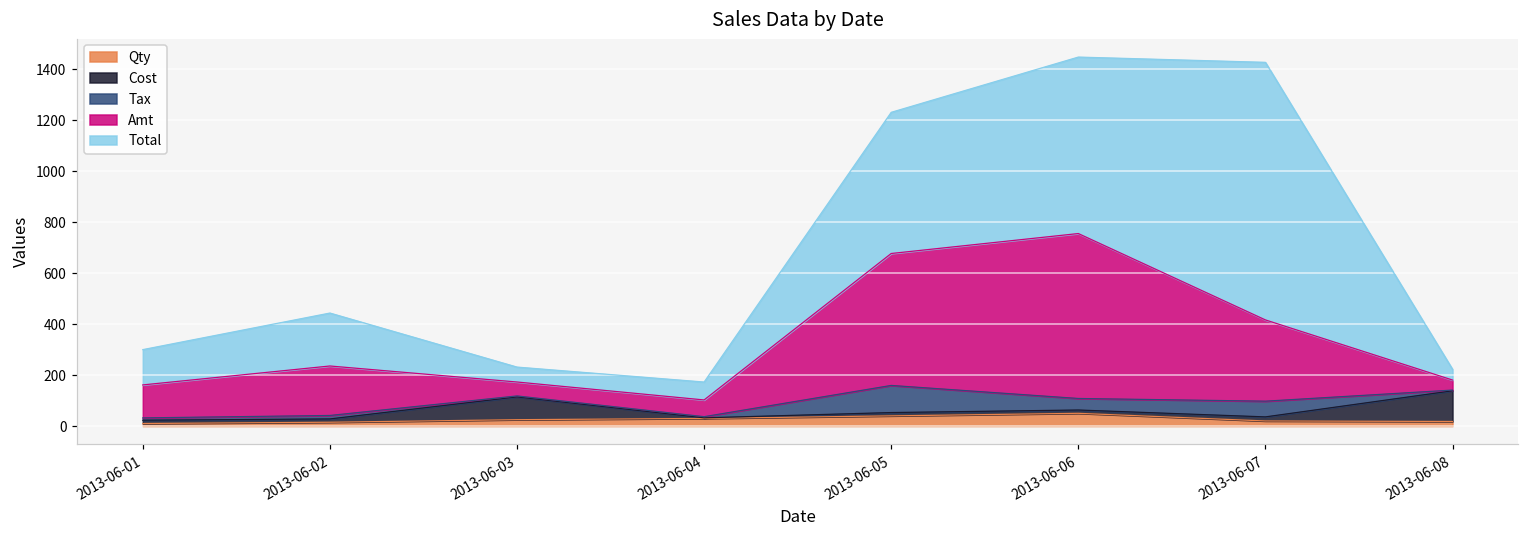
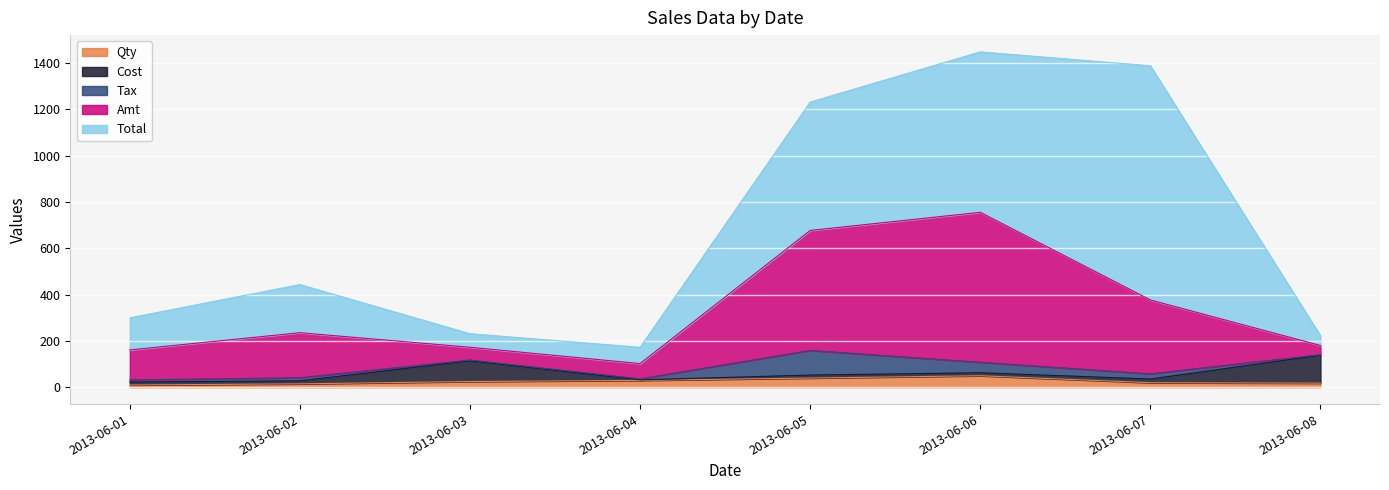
  {
    "Qty": {
      "2013-06-01": 10,
      "2013-06-02": 20,
      "2013-06-03": 30,
      "2013-06-05": 40,
      "2013-06-06": 50,
      "2013-06-07": 20,
      "2013-06-08": 20
    },
    "Cost": {
      "2013-06-02": 10,
      "2013-06-05": 10,
      "2013-06-06": 10,
      "2013-06-07": 20
    },
    "Tax": {
      "2013-06-02": 10,
      "2013-06-05": 110,
      "2013-06-06": 50,
-     "2013-06-07": 60
+     "2013-06-07": 20
    },
    "Amt": {
      "2013-06-01": 130,
      "2013-06-02": 190,
      "2013-06-03": 50,
      "2013-06-04": 70,
      "2013-06-05": 520,
      "2013-06-06": 650,
      "2013-06-07": 320,
      "2013-06-08": 40
    },
    "Total": {
      "2013-06-01": 140,
      "2013-06-02": 210,
      "2013-06-03": 60,
      "2013-06-04": 70,
      "2013-06-05": 550,
      "2013-06-06": 690,
      "2013-06-07": 1010,
      "2013-06-08": 40
    }
  }
